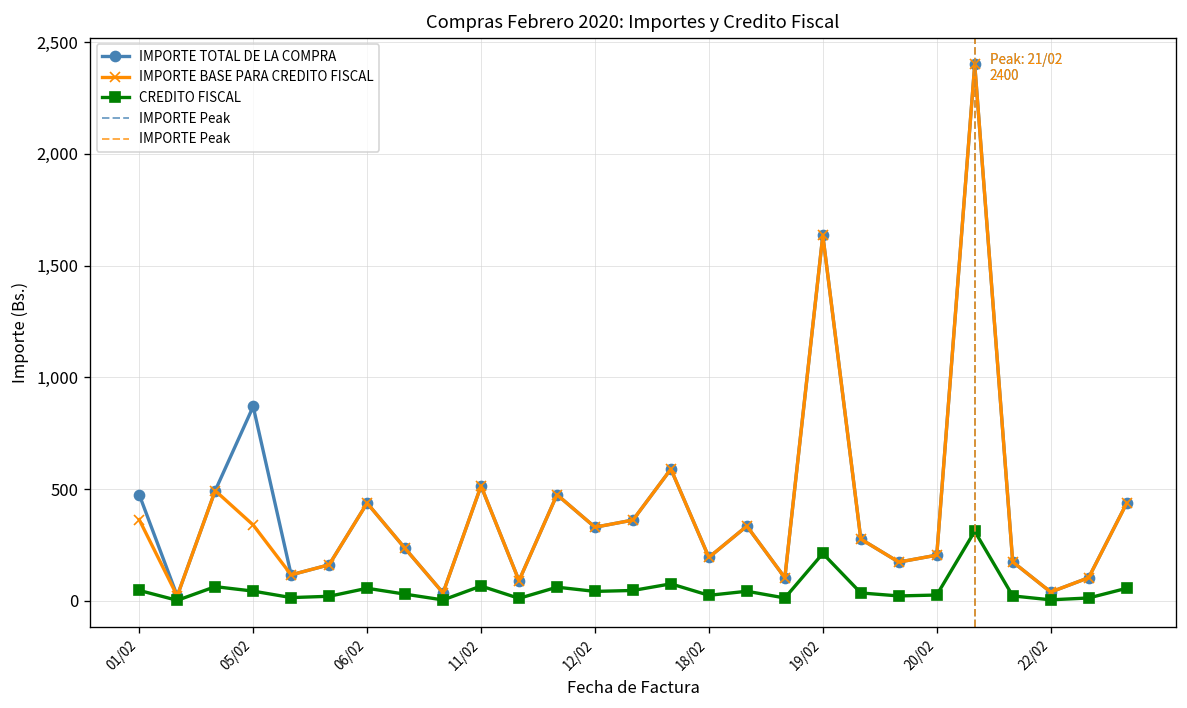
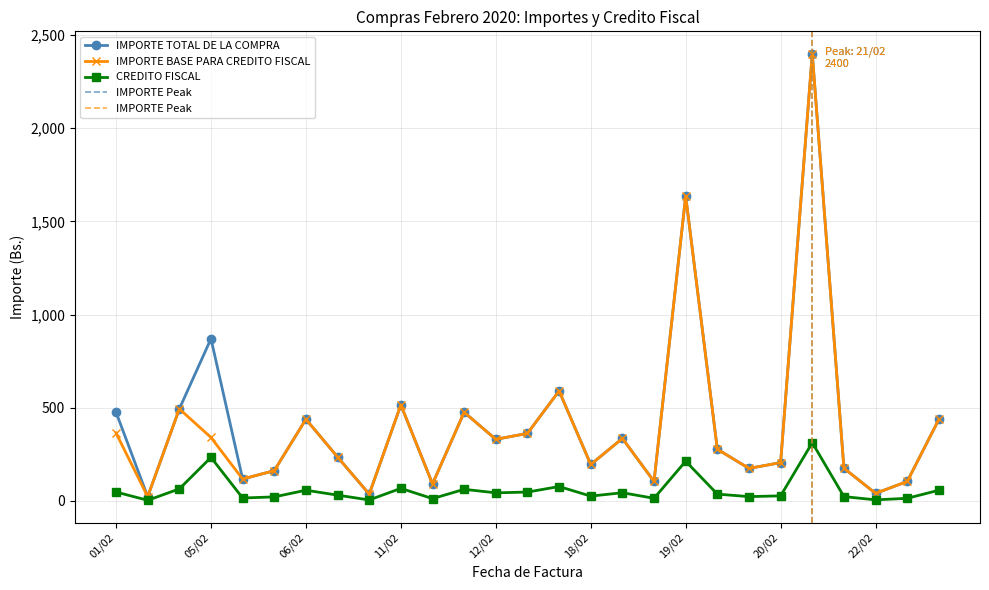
  {
    "IMPORTE TOTAL DE LA COMPRA": {
      "05/02": 870
    },
    "IMPORTE BASE PARA CREDITO FISCAL": {
      "05/02": 340
    },
    "CREDITO FISCAL": {
-     "05/02": 40
+     "05/02": 230
    }
  }
